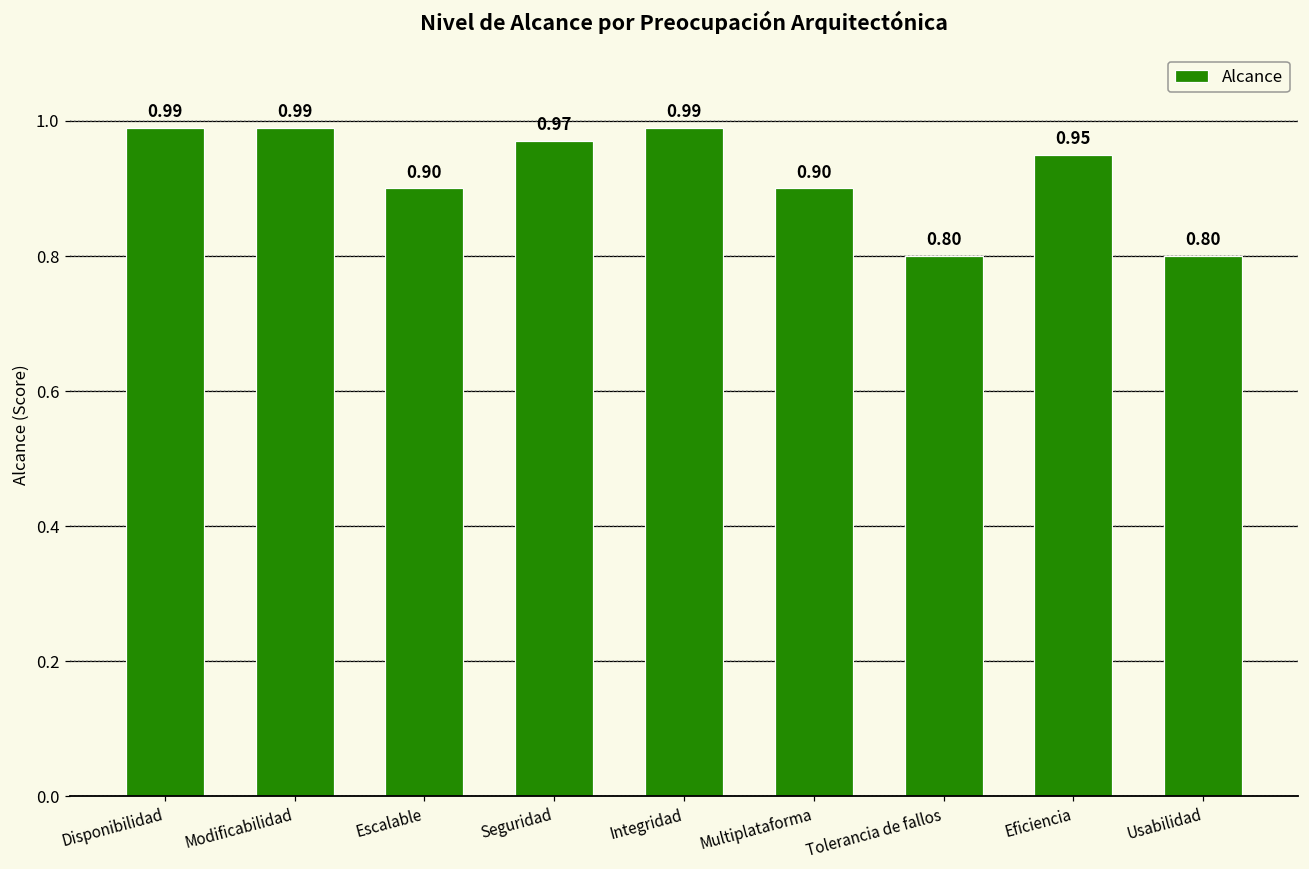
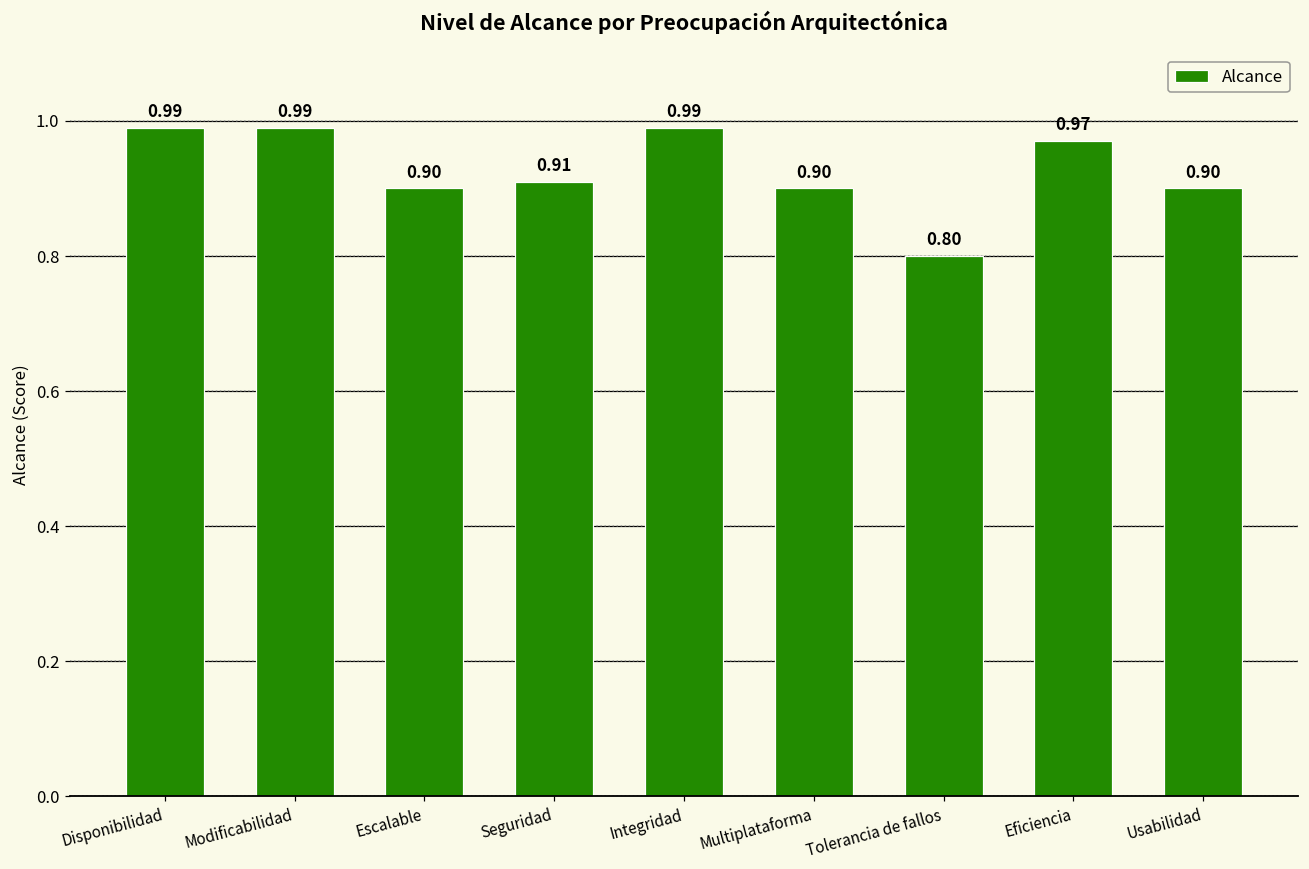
  {
    "Disponibilidad": 0.99,
    "Modificabilidad": 0.99,
    "Escalable": 0.90,
-   "Seguridad": 0.97,
+   "Seguridad": 0.91,
    "Integridad": 0.99,
    "Multiplataforma": 0.90,
    "Tolerancia de fallos": 0.80,
-   "Eficiencia": 0.95,
-   "Usabilidad": 0.80
+   "Eficiencia": 0.97,
+   "Usabilidad": 0.90
  }
